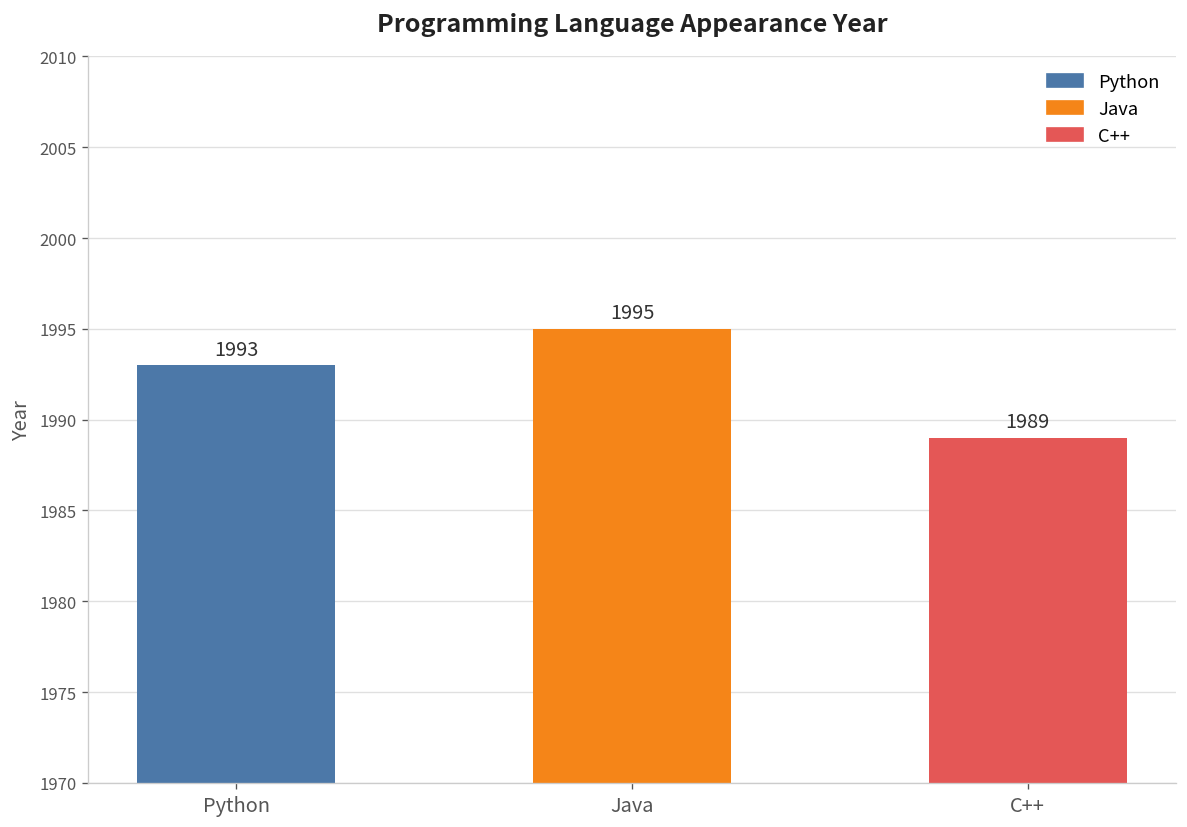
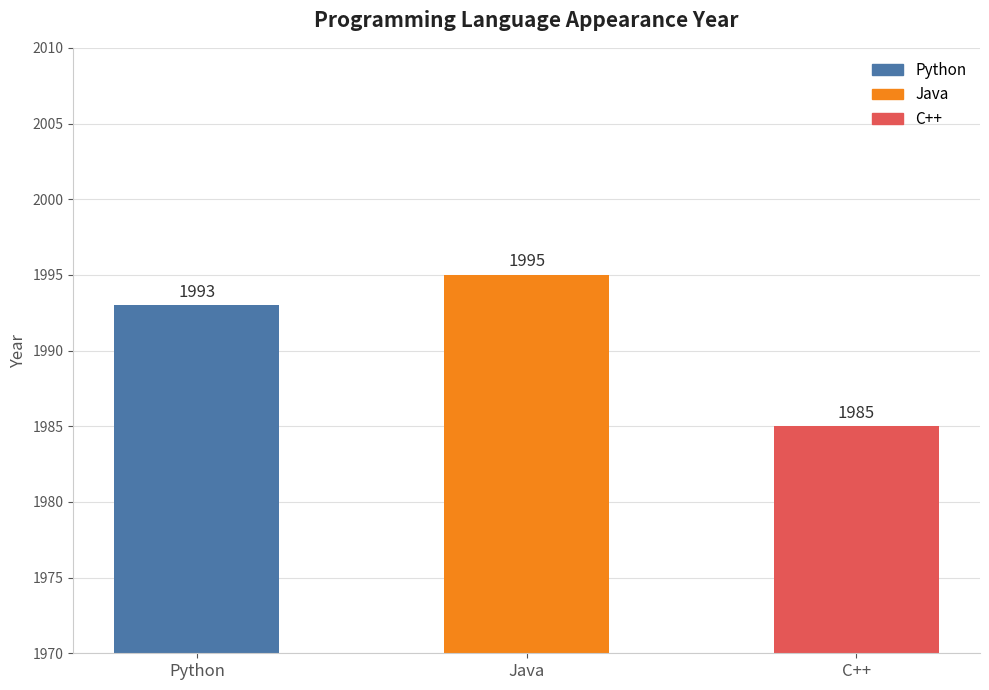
  {
    "Python": 1993,
    "Java": 1995,
-   "C++": 1989
+   "C++": 1985
  }
